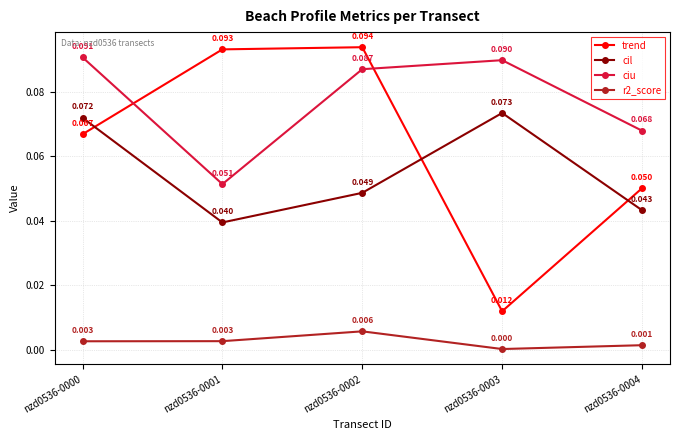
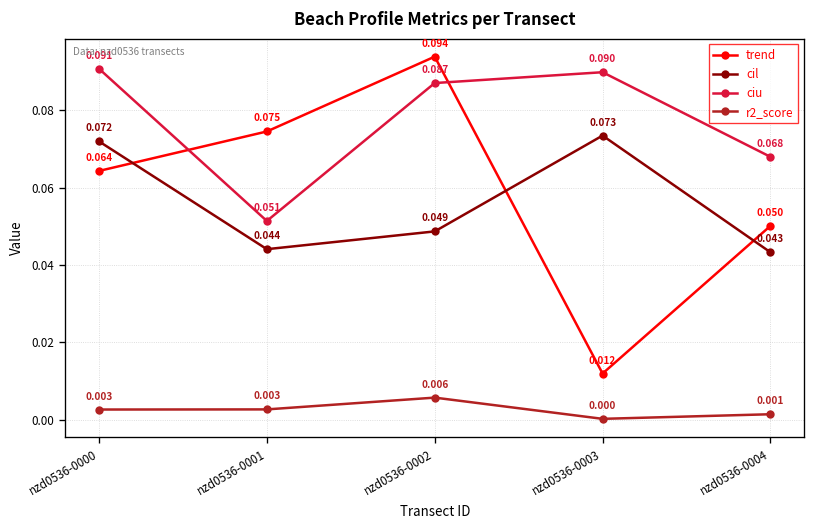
  {
    "trend": {
-     "nzd0536-0000": 0.067,
-     "nzd0536-0001": 0.093,
+     "nzd0536-0000": 0.064,
+     "nzd0536-0001": 0.075,
      "nzd0536-0002": 0.094,
      "nzd0536-0003": 0.012,
      "nzd0536-0004": 0.050
    },
    "cil": {
      "nzd0536-0000": 0.072,
-     "nzd0536-0001": 0.040,
+     "nzd0536-0001": 0.044,
      "nzd0536-0002": 0.049,
      "nzd0536-0003": 0.073,
      "nzd0536-0004": 0.043
    }
  }
